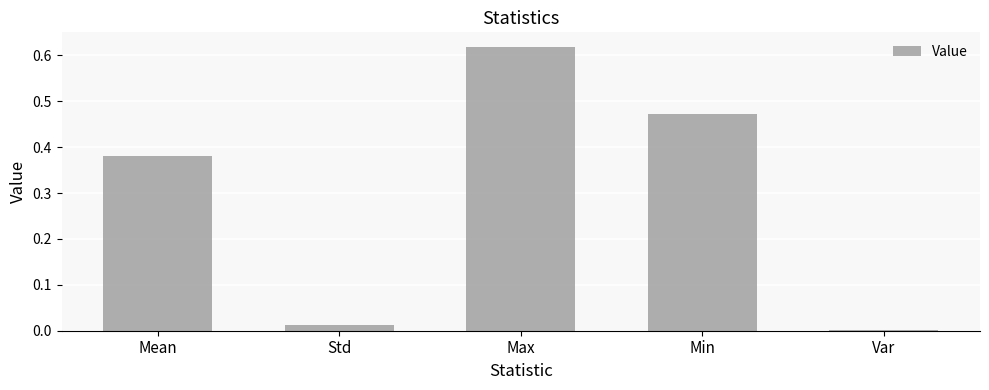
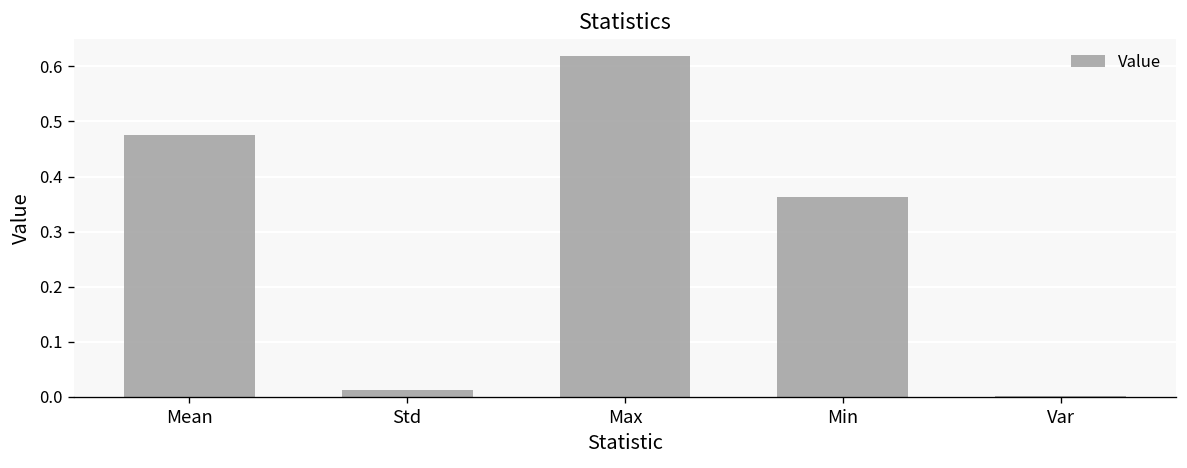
  {
-   "Mean": 0.38,
+   "Mean": 0.48,
    "Std": 0.01,
    "Max": 0.62,
-   "Min": 0.47
+   "Min": 0.36
  }
